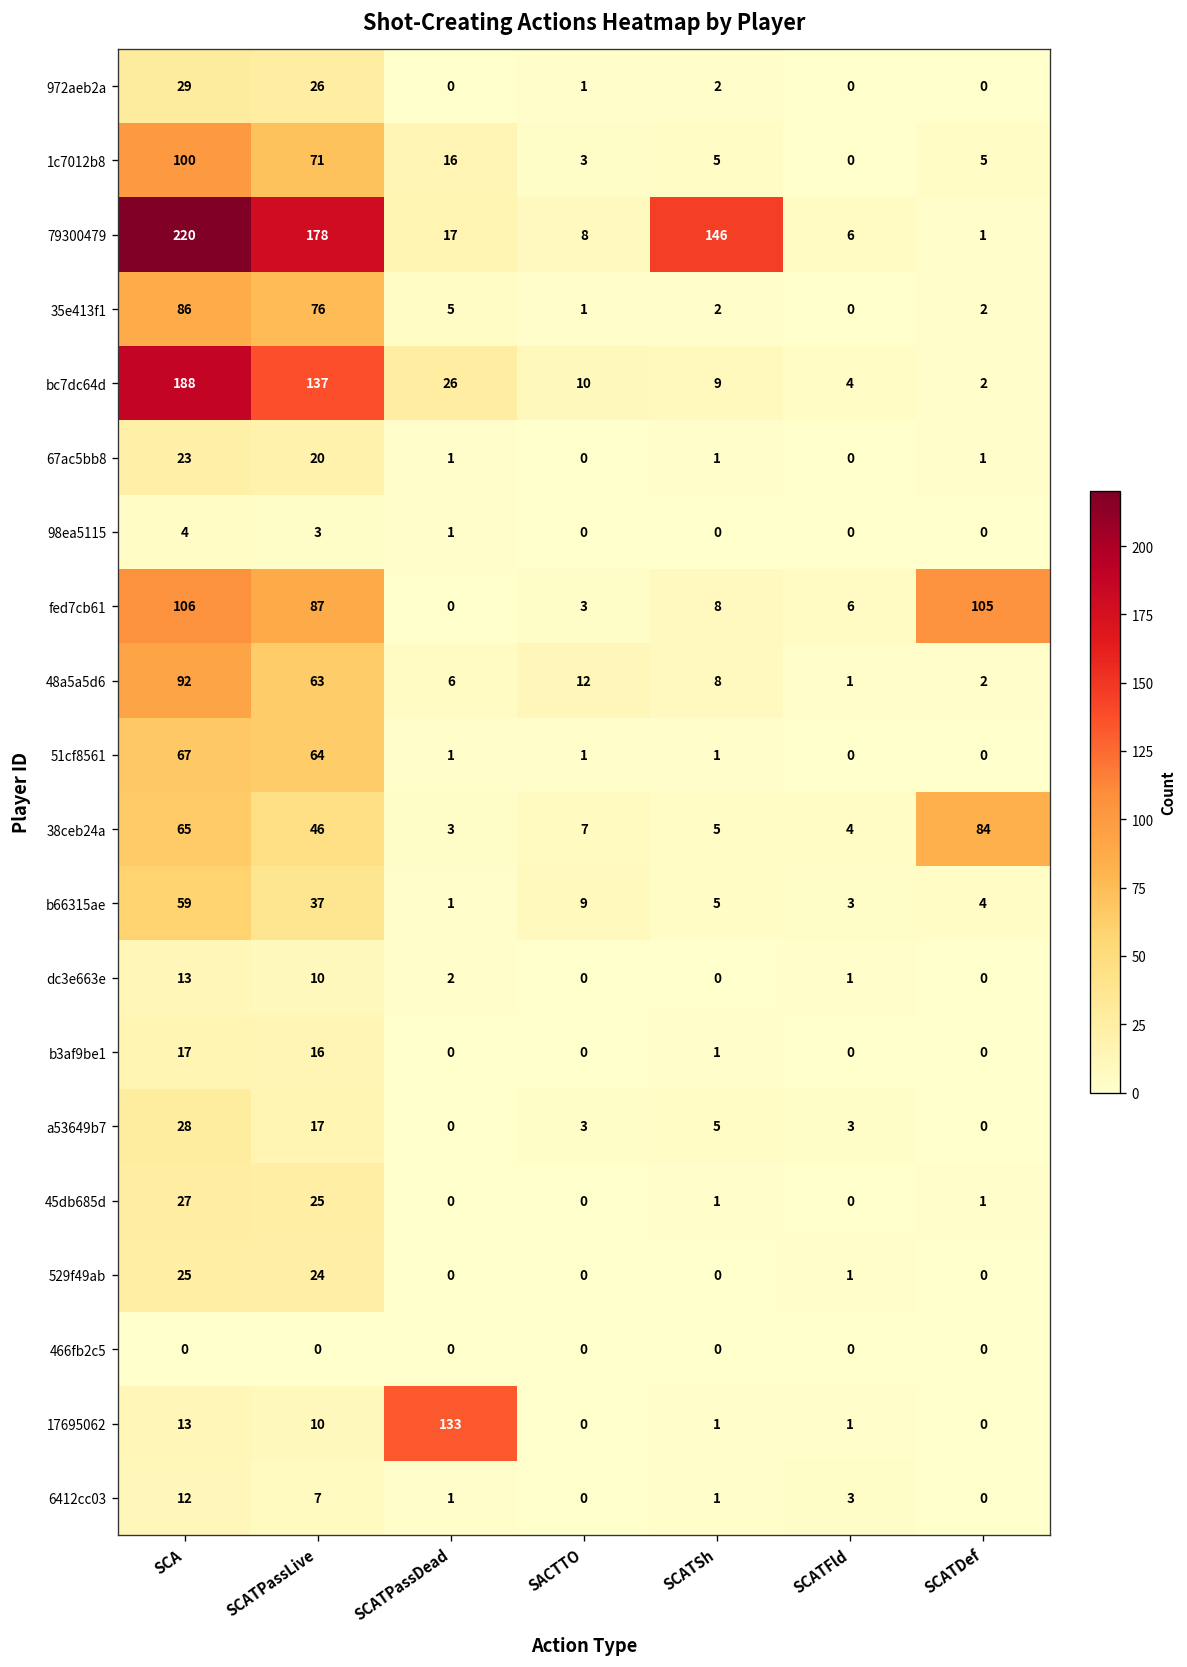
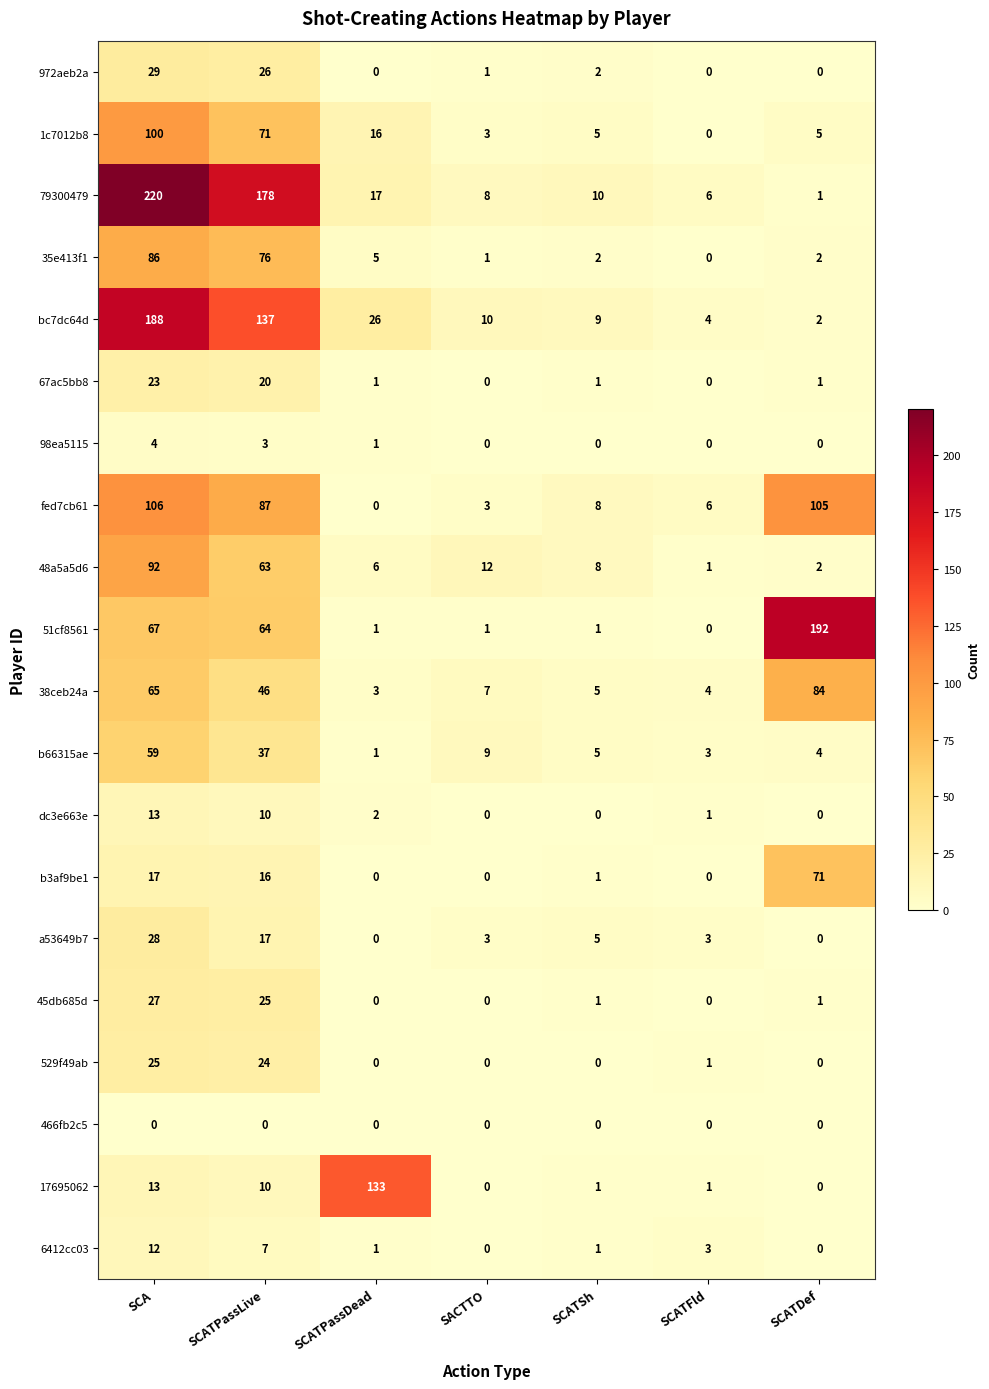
  {
    "972aeb2a": {
      "SCA": 29,
      "SCATPassLive": 26,
      "SCATPassDead": 0,
      "SACTTO": 1,
      "SCATSh": 2,
      "SCATFld": 0,
      "SCATDef": 0
    },
    "1c7012b8": {
      "SCA": 100,
      "SCATPassLive": 71,
      "SCATPassDead": 16,
      "SACTTO": 3,
      "SCATSh": 5,
      "SCATFld": 0,
      "SCATDef": 5
    },
    "79300479": {
      "SCA": 220,
      "SCATPassLive": 178,
      "SCATPassDead": 17,
      "SACTTO": 8,
-     "SCATSh": 146,
+     "SCATSh": 10,
      "SCATFld": 6,
      "SCATDef": 1
    },
    "35e413f1": {
      "SCA": 86,
      "SCATPassLive": 76,
      "SCATPassDead": 5,
      "SACTTO": 1,
      "SCATSh": 2,
      "SCATFld": 0,
      "SCATDef": 2
    },
    "bc7dc64d": {
      "SCA": 188,
      "SCATPassLive": 137,
      "SCATPassDead": 26,
      "SACTTO": 10,
      "SCATSh": 9,
      "SCATFld": 4,
      "SCATDef": 2
    },
    "67ac5bb8": {
      "SCA": 23,
      "SCATPassLive": 20,
      "SCATPassDead": 1,
      "SACTTO": 0,
      "SCATSh": 1,
      "SCATFld": 0,
      "SCATDef": 1
    },
    "98ea5115": {
      "SCA": 4,
      "SCATPassLive": 3,
      "SCATPassDead": 1,
      "SACTTO": 0,
      "SCATSh": 0,
      "SCATFld": 0,
      "SCATDef": 0
    },
    "fed7cb61": {
      "SCA": 106,
      "SCATPassLive": 87,
      "SCATPassDead": 0,
      "SACTTO": 3,
      "SCATSh": 8,
      "SCATFld": 6,
      "SCATDef": 105
    },
    "48a5a5d6": {
      "SCA": 92,
      "SCATPassLive": 63,
      "SCATPassDead": 6,
      "SACTTO": 12,
      "SCATSh": 8,
      "SCATFld": 1,
      "SCATDef": 2
    },
    "51cf8561": {
      "SCA": 67,
      "SCATPassLive": 64,
      "SCATPassDead": 1,
      "SACTTO": 1,
      "SCATSh": 1,
      "SCATFld": 0,
-     "SCATDef": 0
+     "SCATDef": 192
    },
    "38ceb24a": {
      "SCA": 65,
      "SCATPassLive": 46,
      "SCATPassDead": 3,
      "SACTTO": 7,
      "SCATSh": 5,
      "SCATFld": 4,
      "SCATDef": 84
    },
    "b66315ae": {
      "SCA": 59,
      "SCATPassLive": 37,
      "SCATPassDead": 1,
      "SACTTO": 9,
      "SCATSh": 5,
      "SCATFld": 3,
      "SCATDef": 4
    },
    "dc3e663e": {
      "SCA": 13,
      "SCATPassLive": 10,
      "SCATPassDead": 2,
      "SACTTO": 0,
      "SCATSh": 0,
      "SCATFld": 1,
      "SCATDef": 0
    },
    "b3af9be1": {
      "SCA": 17,
      "SCATPassLive": 16,
      "SCATPassDead": 0,
      "SACTTO": 0,
      "SCATSh": 1,
      "SCATFld": 0,
-     "SCATDef": 0
+     "SCATDef": 71
    },
    "a53649b7": {
      "SCA": 28,
      "SCATPassLive": 17,
      "SCATPassDead": 0,
      "SACTTO": 3,
      "SCATSh": 5,
      "SCATFld": 3,
      "SCATDef": 0
    },
    "45db685d": {
      "SCA": 27,
      "SCATPassLive": 25,
      "SCATPassDead": 0,
      "SACTTO": 0,
      "SCATSh": 1,
      "SCATFld": 0,
      "SCATDef": 1
    },
    "529f49ab": {
      "SCA": 25,
      "SCATPassLive": 24,
      "SCATPassDead": 0,
      "SACTTO": 0,
      "SCATSh": 0,
      "SCATFld": 1,
      "SCATDef": 0
    },
    "466fb2c5": {
      "SCA": 0,
      "SCATPassLive": 0,
      "SCATPassDead": 0,
      "SACTTO": 0,
      "SCATSh": 0,
      "SCATFld": 0,
      "SCATDef": 0
    },
    "17695062": {
      "SCA": 13,
      "SCATPassLive": 10,
      "SCATPassDead": 133,
      "SACTTO": 0,
      "SCATSh": 1,
      "SCATFld": 1,
      "SCATDef": 0
    },
    "6412cc03": {
      "SCA": 12,
      "SCATPassLive": 7,
      "SCATPassDead": 1,
      "SACTTO": 0,
      "SCATSh": 1,
      "SCATFld": 3,
      "SCATDef": 0
    }
  }
